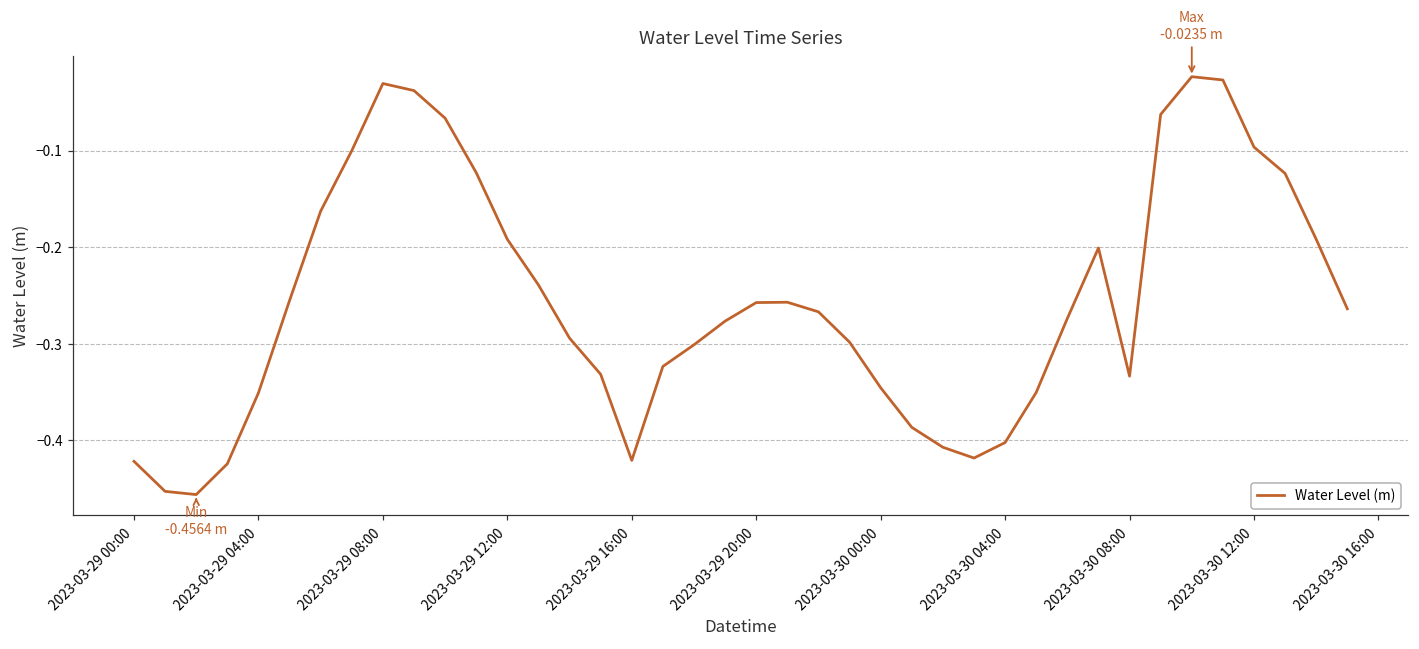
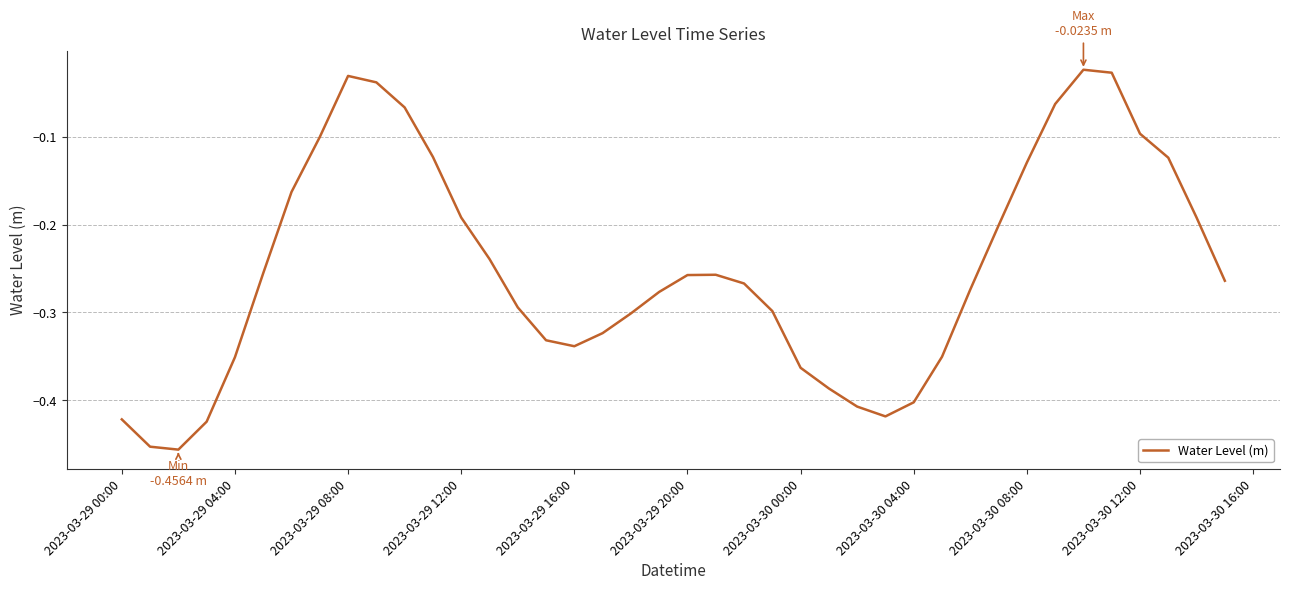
  {
    "2023-03-29 00:00": -0.42,
    "2023-03-29 04:00": -0.35,
    "2023-03-29 08:00": -0.03,
    "2023-03-29 12:00": -0.19,
-   "2023-03-29 16:00": -0.42,
+   "2023-03-29 16:00": -0.34,
    "2023-03-29 20:00": -0.26,
-   "2023-03-30 00:00": -0.35,
+   "2023-03-30 00:00": -0.36,
    "2023-03-30 04:00": -0.40,
-   "2023-03-30 08:00": -0.33,
+   "2023-03-30 08:00": -0.13,
    "2023-03-30 12:00": -0.10
  }
